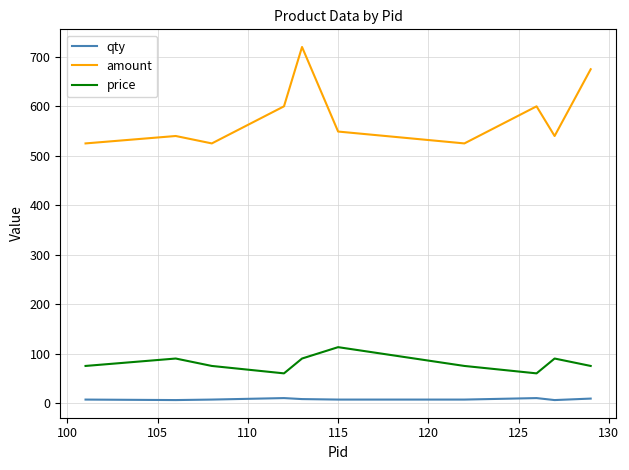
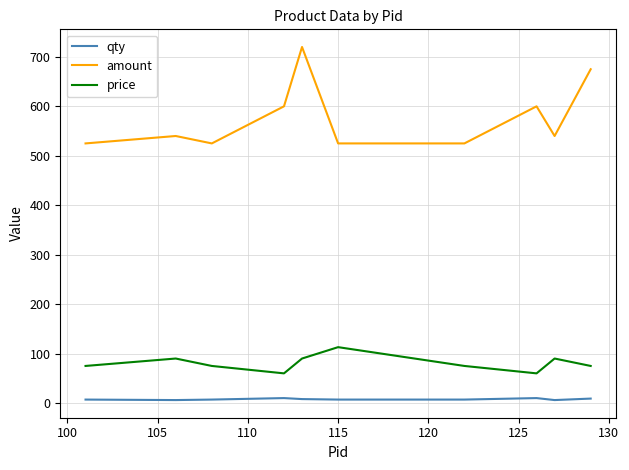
  {
    "qty": {
      "115": 10
    },
    "amount": {
-     "115": 550
+     "115": 530
    },
    "price": {
      "115": 110
    }
  }
